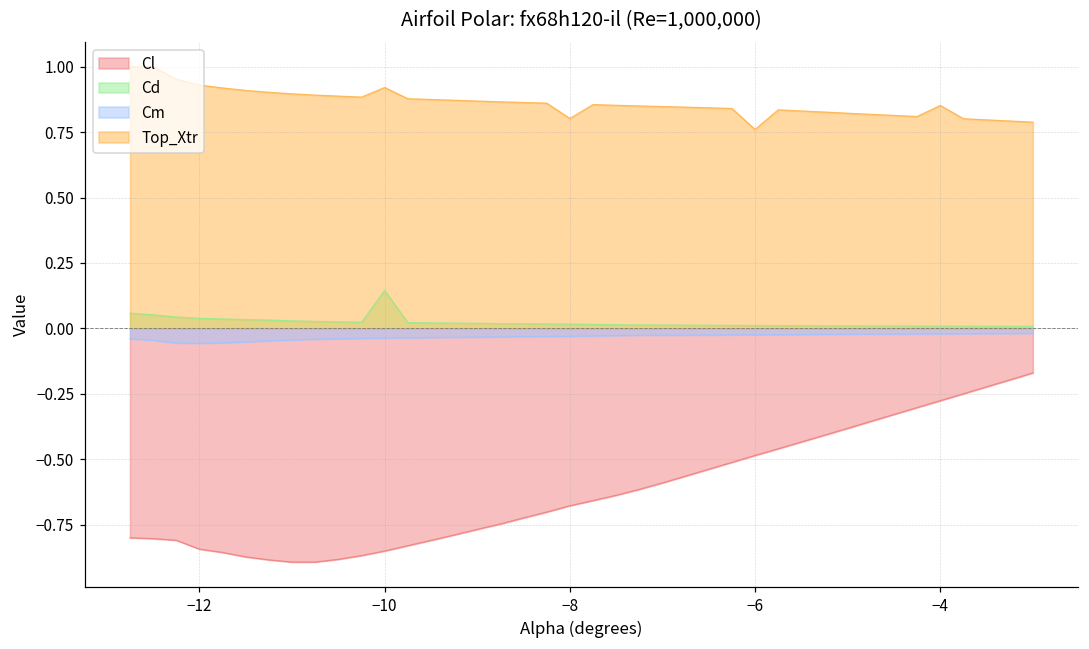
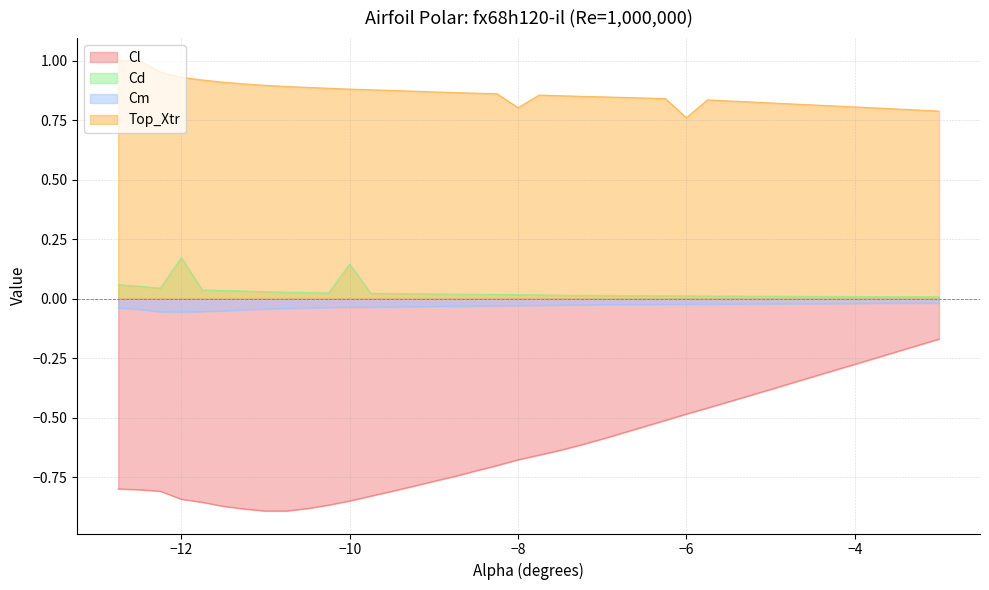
  {
    "Cd": {
-     "−12": 0.04,
+     "−12": 0.17,
      "−10": 0.15,
      "−8": 0.02,
      "−6": 0.01
    },
    "Top_Xtr": {
-     "−10": 0.92,
+     "−10": 0.88,
      "−8": 0.80,
      "−6": 0.76,
-     "−4": 0.85
+     "−4": 0.81
    }
  }
